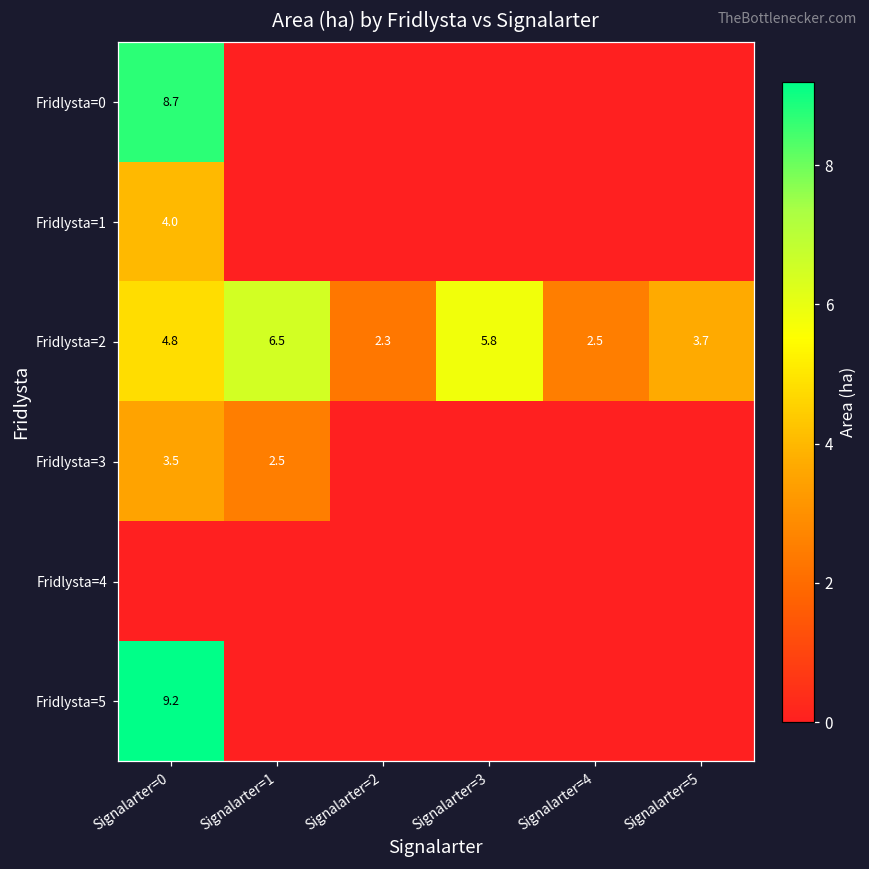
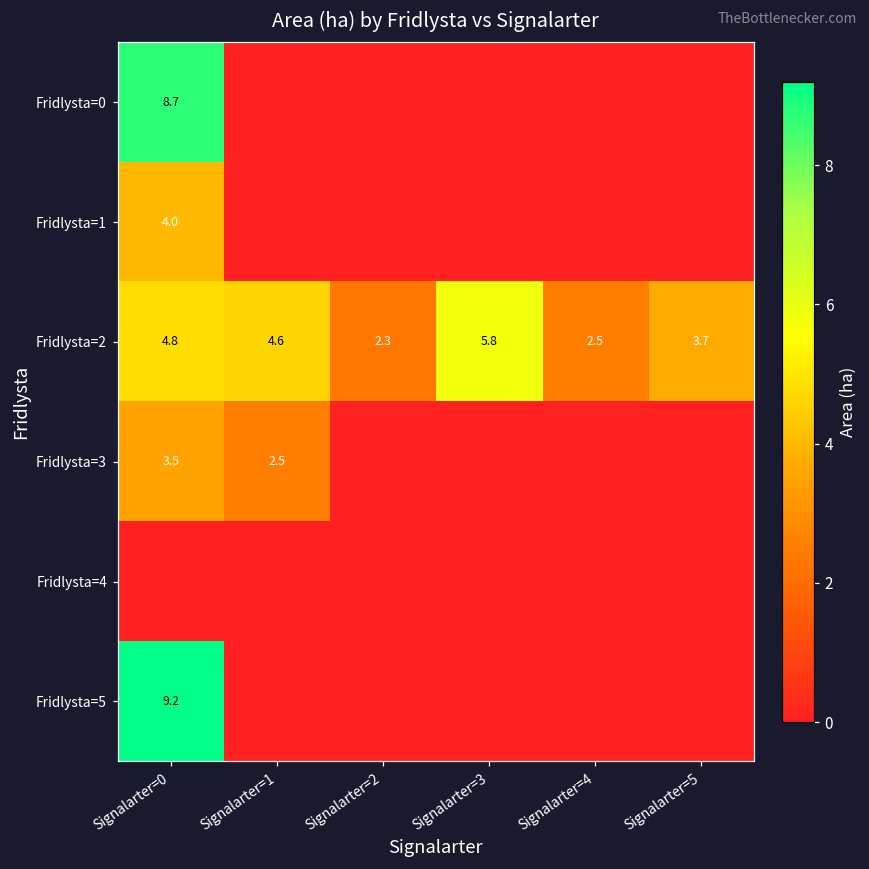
  {
    "Fridlysta=0": {
      "Signalarter=0": 8.7
    },
    "Fridlysta=1": {
      "Signalarter=0": 4.0
    },
    "Fridlysta=2": {
      "Signalarter=0": 4.8,
-     "Signalarter=1": 6.5,
+     "Signalarter=1": 4.6,
      "Signalarter=2": 2.3,
      "Signalarter=3": 5.8,
      "Signalarter=4": 2.5,
      "Signalarter=5": 3.7
    },
    "Fridlysta=3": {
      "Signalarter=0": 3.5,
      "Signalarter=1": 2.5
    },
    "Fridlysta=5": {
      "Signalarter=0": 9.2
    }
  }
